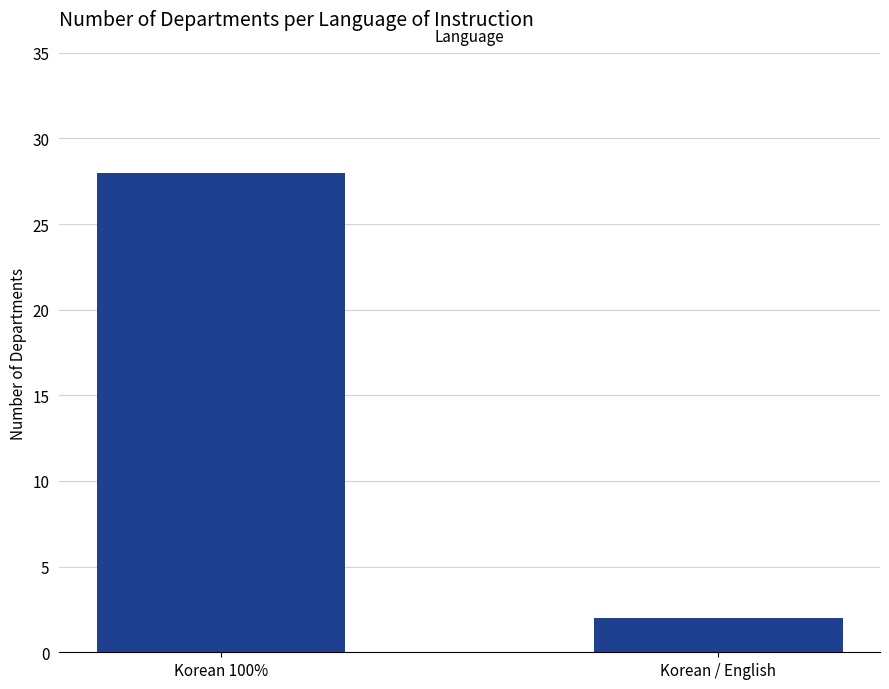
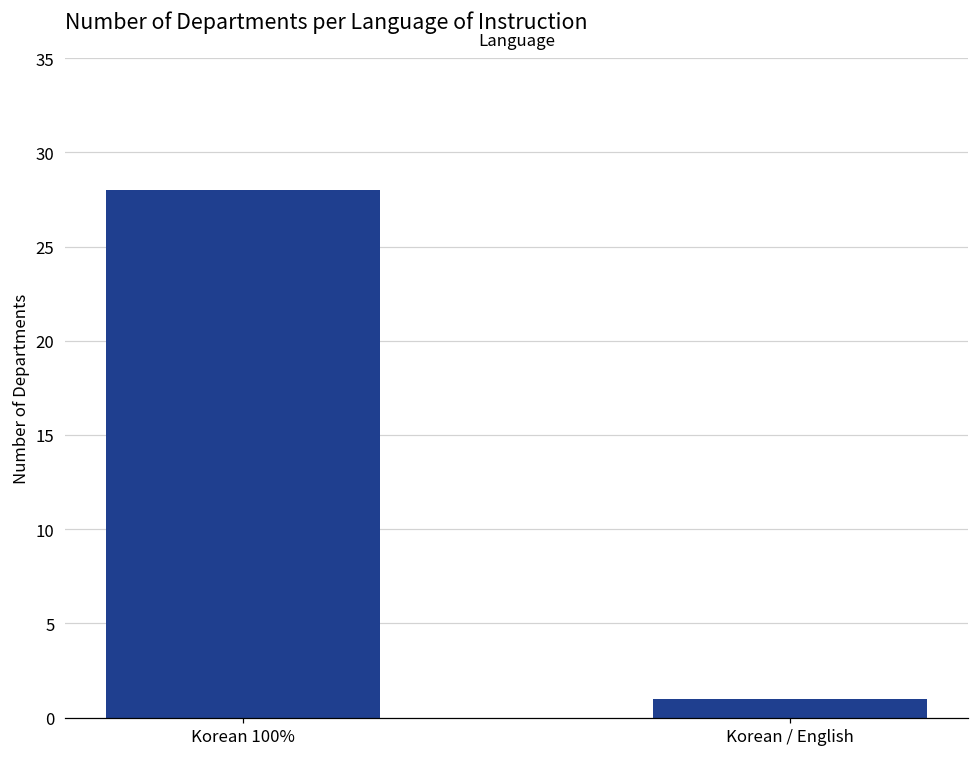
  {
    "Korean 100%": 28,
-   "Korean / English": 2
+   "Korean / English": 1
  }
